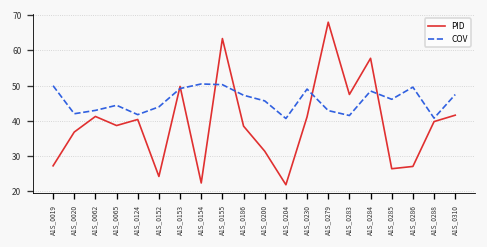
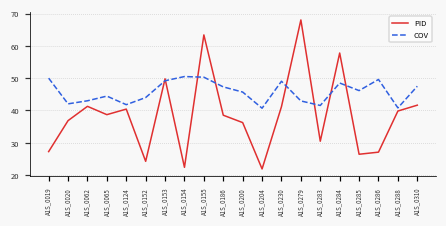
  {
    "PID": {
      "A1S_0019": 27,
      "A1S_0020": 37,
      "A1S_0062": 41,
      "A1S_0065": 39,
      "A1S_0124": 40,
      "A1S_0152": 24,
      "A1S_0154": 22,
      "A1S_0155": 63,
      "A1S_0186": 39,
-     "A1S_0200": 31,
+     "A1S_0200": 36,
      "A1S_0204": 22,
      "A1S_0230": 41,
      "A1S_0279": 68,
-     "A1S_0283": 48,
+     "A1S_0283": 30,
      "A1S_0284": 58,
      "A1S_0285": 26,
      "A1S_0286": 27,
      "A1S_0288": 40,
      "A1S_0310": 42
    },
    "COV": {
      "A1S_0019": 50,
      "A1S_0020": 42,
      "A1S_0062": 43,
      "A1S_0065": 44,
      "A1S_0124": 42,
      "A1S_0152": 44,
      "A1S_0154": 51,
      "A1S_0155": 50,
      "A1S_0186": 47,
      "A1S_0200": 46,
      "A1S_0204": 41,
      "A1S_0230": 49,
      "A1S_0279": 43,
      "A1S_0283": 42,
      "A1S_0284": 49,
      "A1S_0285": 46,
      "A1S_0286": 50,
      "A1S_0288": 41,
      "A1S_0310": 48
    }
  }
